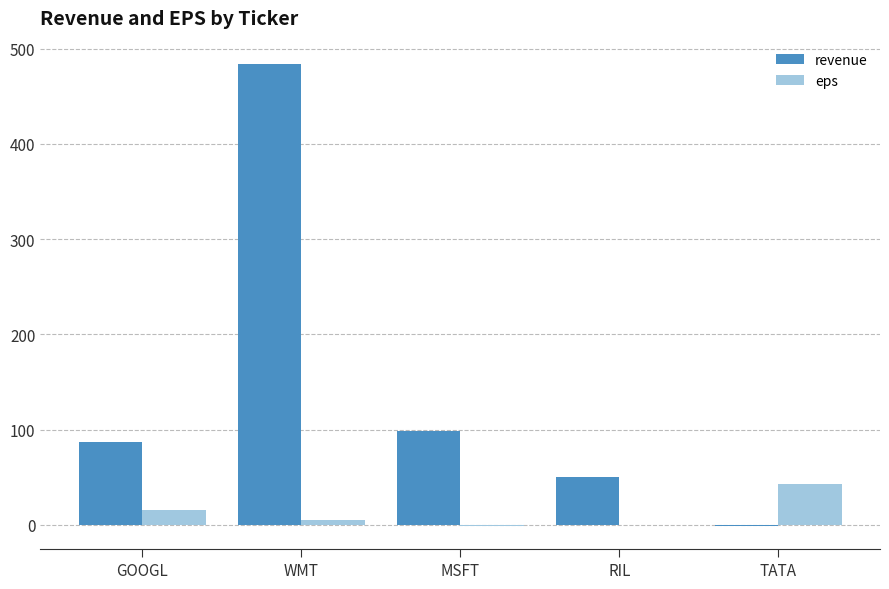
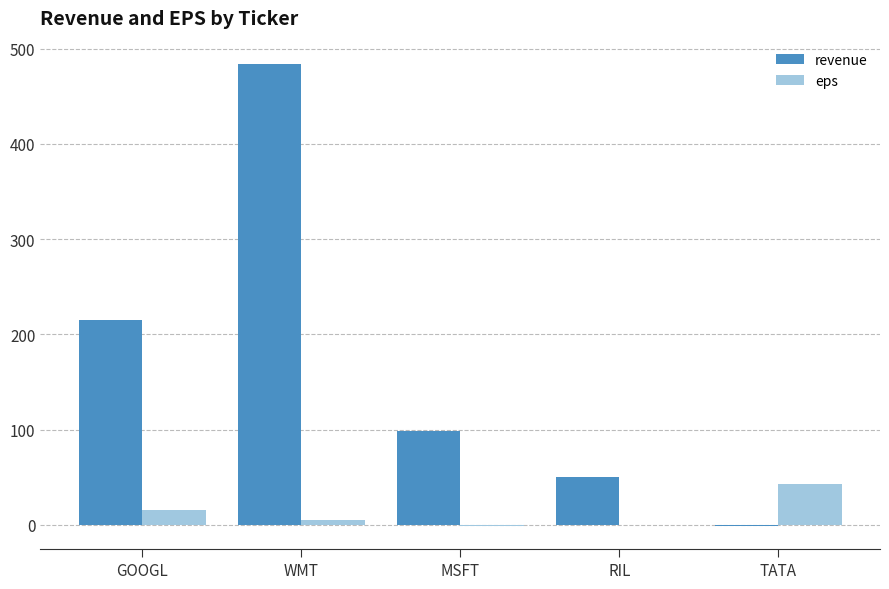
  {
    "revenue": {
-     "GOOGL": 90,
+     "GOOGL": 220,
      "WMT": 480,
      "MSFT": 100,
      "RIL": 50
    },
    "eps": {
      "GOOGL": 20,
      "WMT": 0,
      "RIL": 0,
      "TATA": 40
    }
  }
